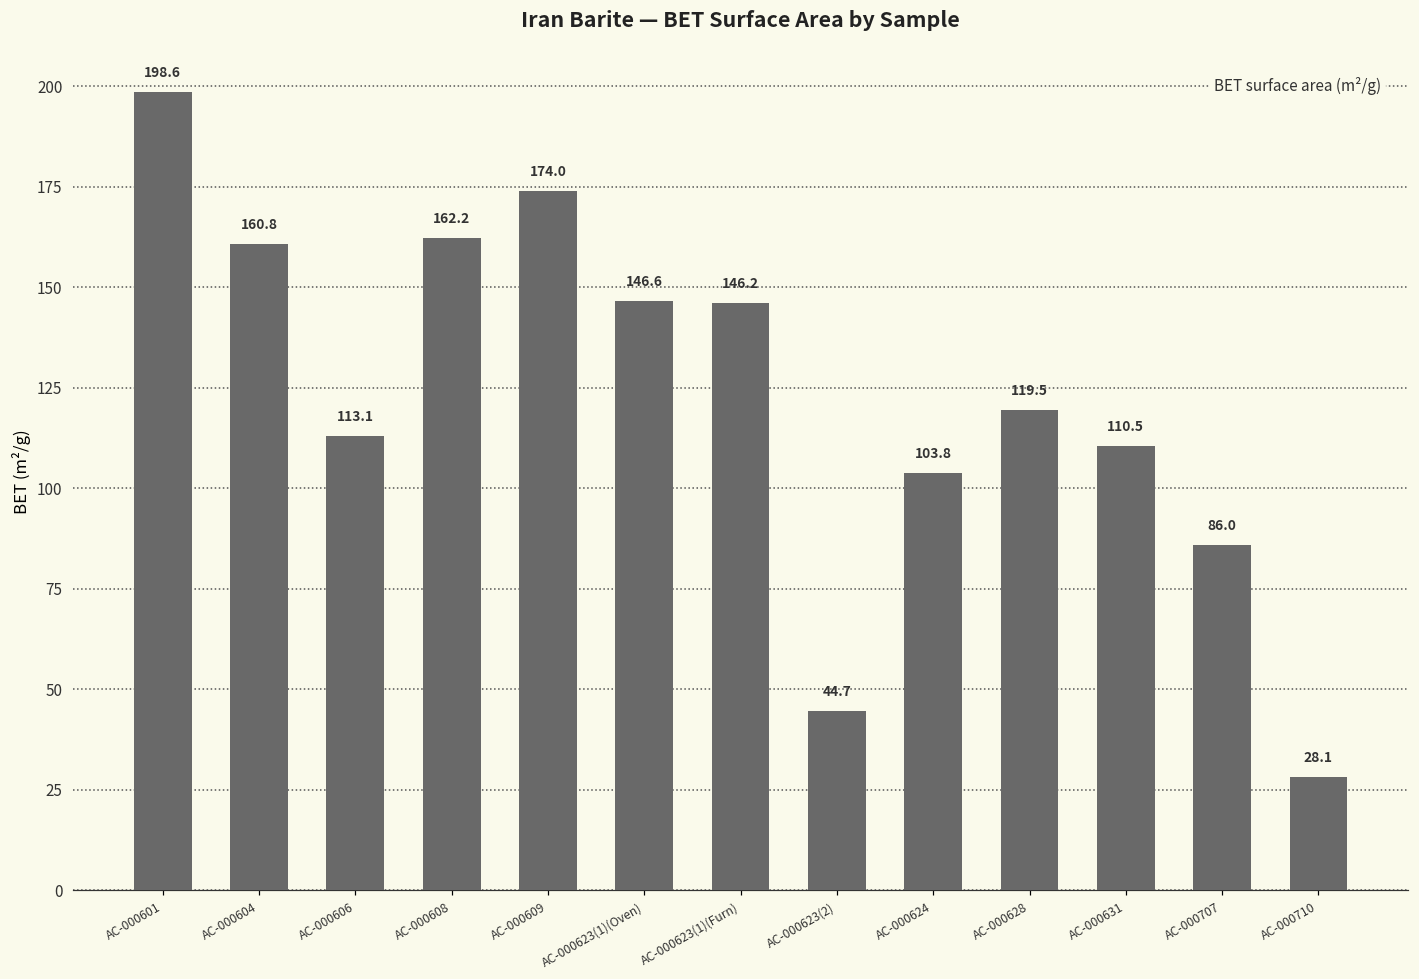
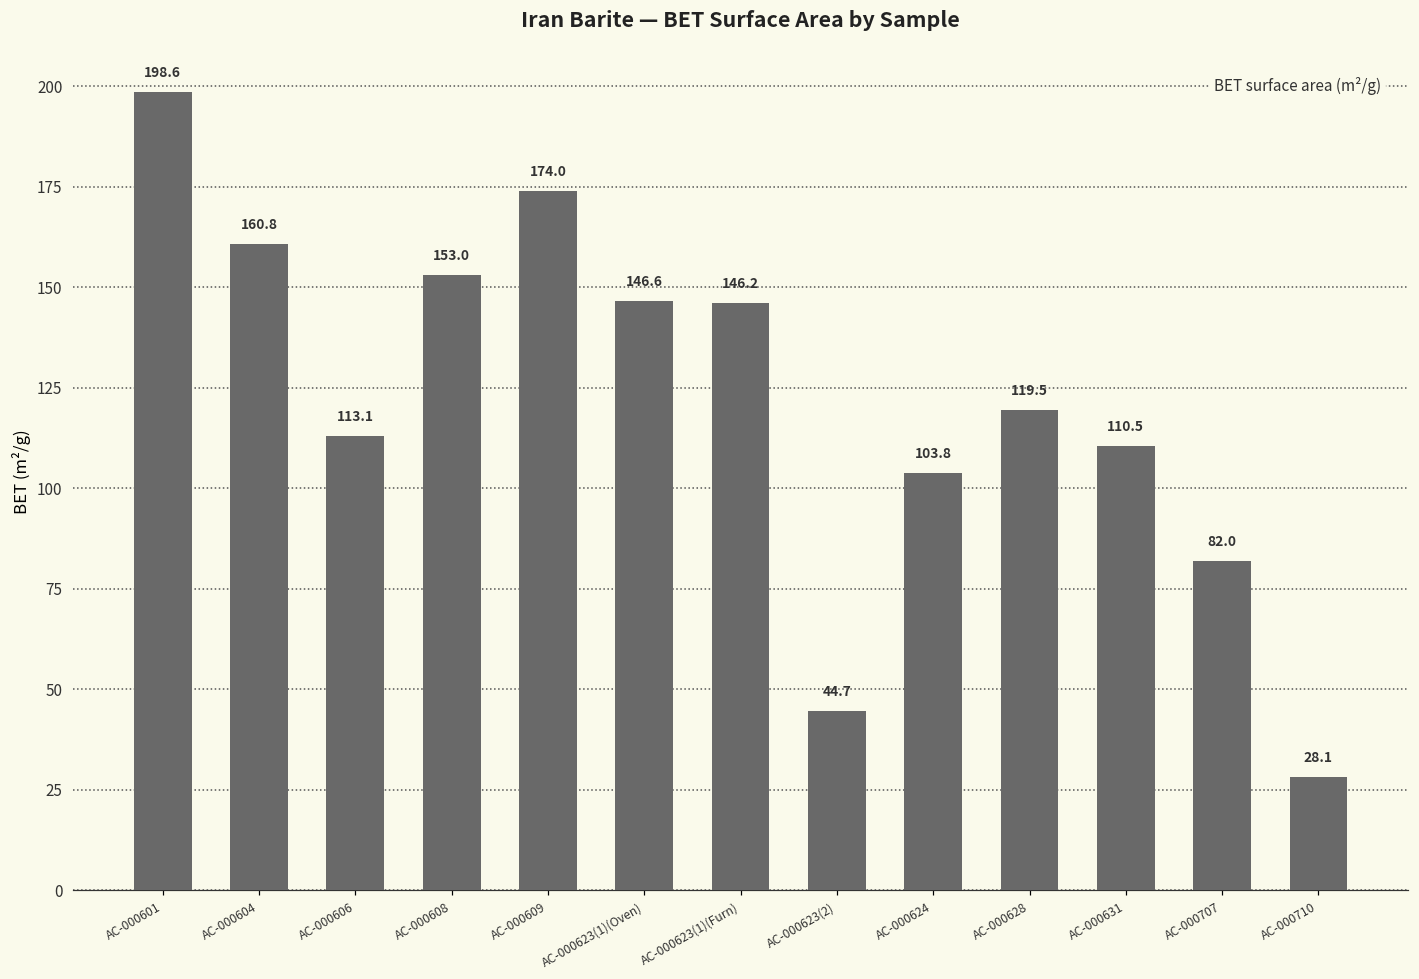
  {
    "AC-000601": 198.6,
    "AC-000604": 160.8,
    "AC-000606": 113.1,
-   "AC-000608": 162.2,
+   "AC-000608": 153.0,
    "AC-000609": 174.0,
    "AC-000623(1)(Oven)": 146.6,
    "AC-000623(1)(Furn)": 146.2,
    "AC-000623(2)": 44.7,
    "AC-000624": 103.8,
    "AC-000628": 119.5,
    "AC-000631": 110.5,
-   "AC-000707": 86.0,
+   "AC-000707": 82.0,
    "AC-000710": 28.1
  }
